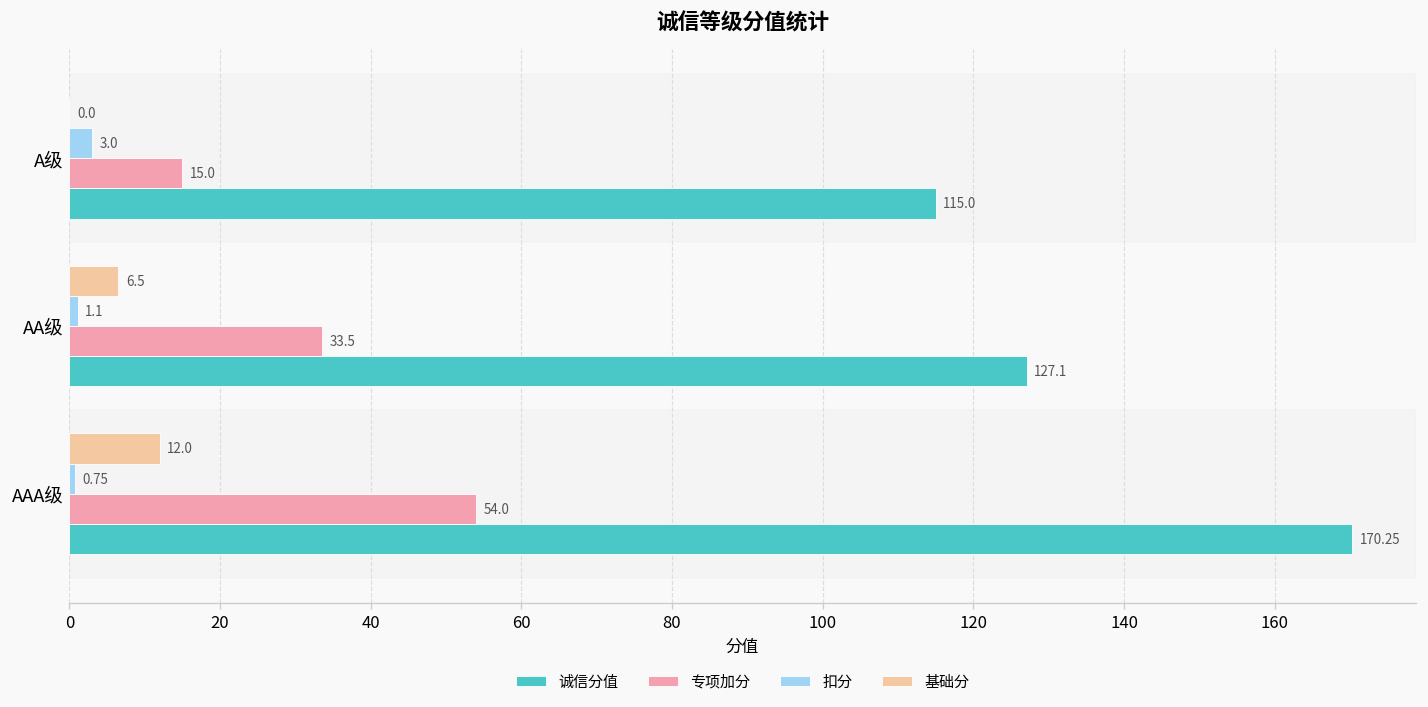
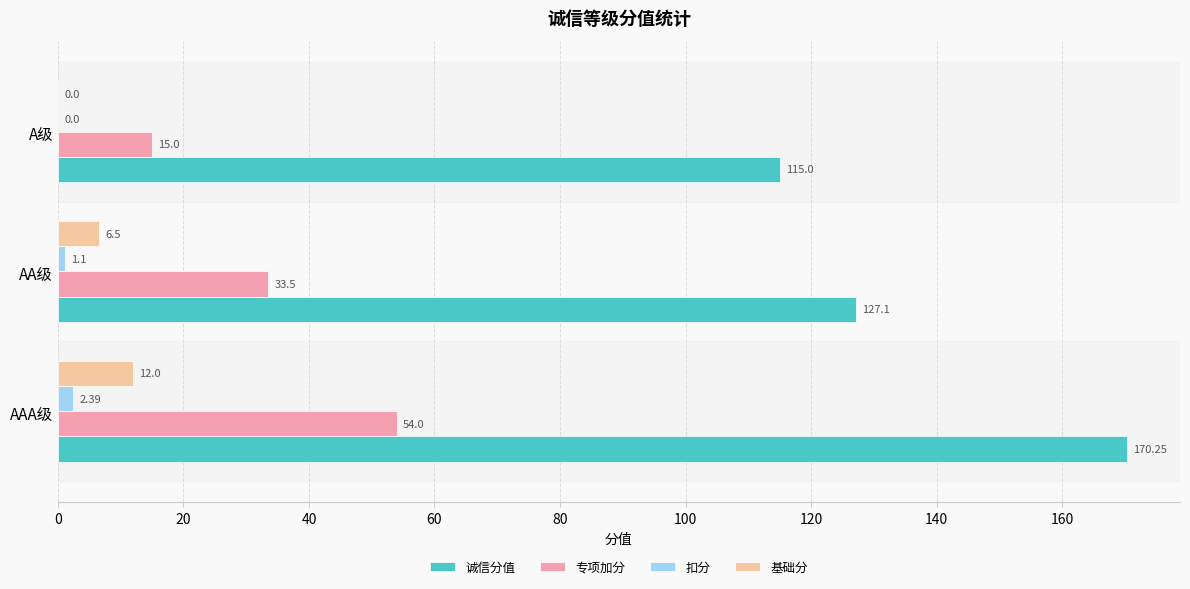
  {
    "诚信分值": {
      "A级": 115.0,
      "AA级": 127.1,
      "AAA级": 170.25
    },
    "扣分": {
-     "A级": 3.0,
+     "A级": 0.0,
      "AA级": 1.1,
-     "AAA级": 0.75
+     "AAA级": 2.39
    }
  }
